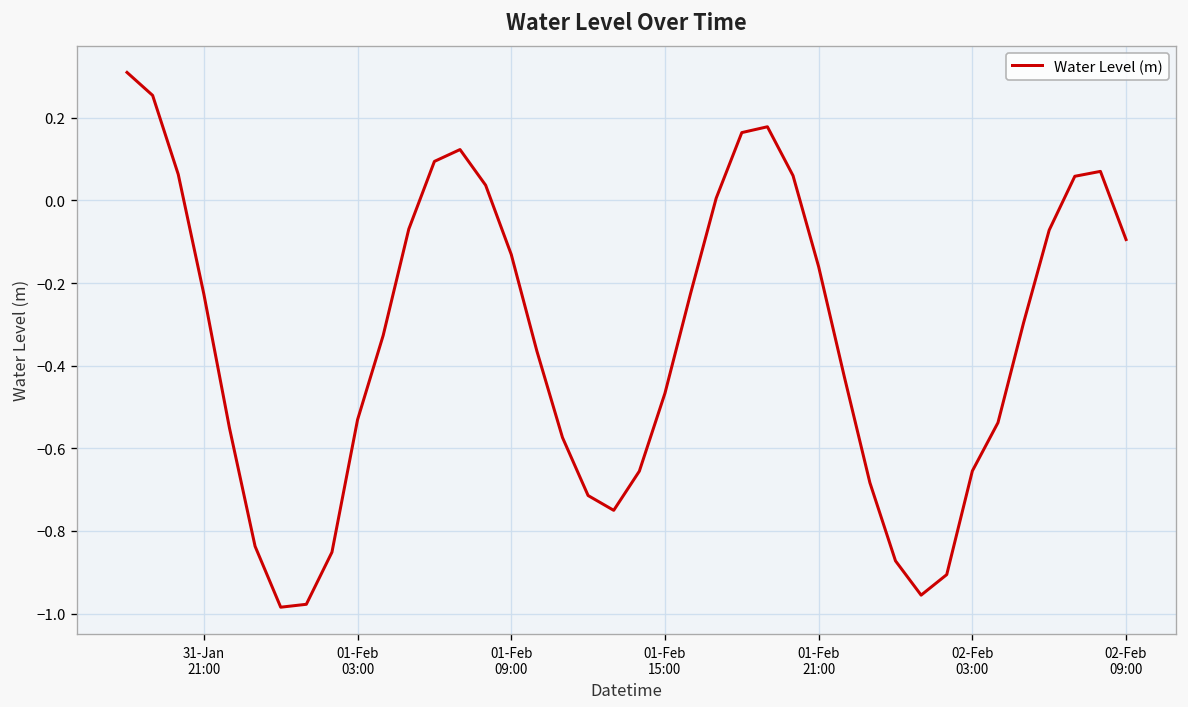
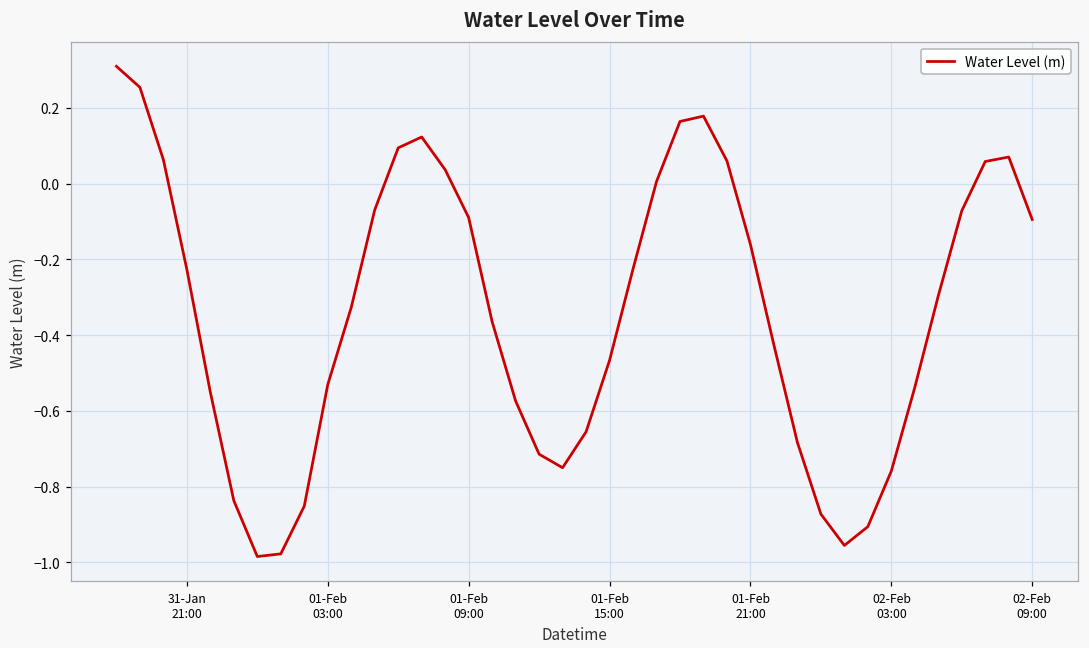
  {
    "31-Jan 21:00": -0.23,
    "01-Feb 03:00": -0.53,
-   "01-Feb 09:00": -0.13,
+   "01-Feb 09:00": -0.09,
    "01-Feb 15:00": -0.47,
    "01-Feb 21:00": -0.16,
-   "02-Feb 03:00": -0.65,
+   "02-Feb 03:00": -0.76,
    "02-Feb 09:00": -0.09
  }
